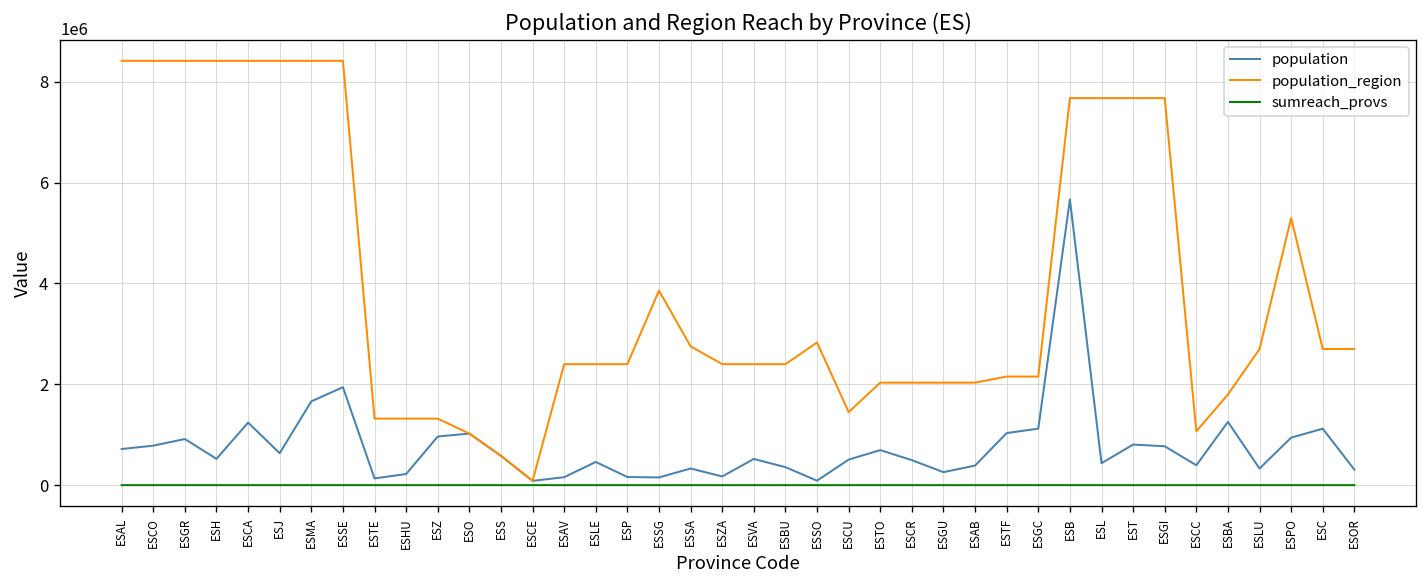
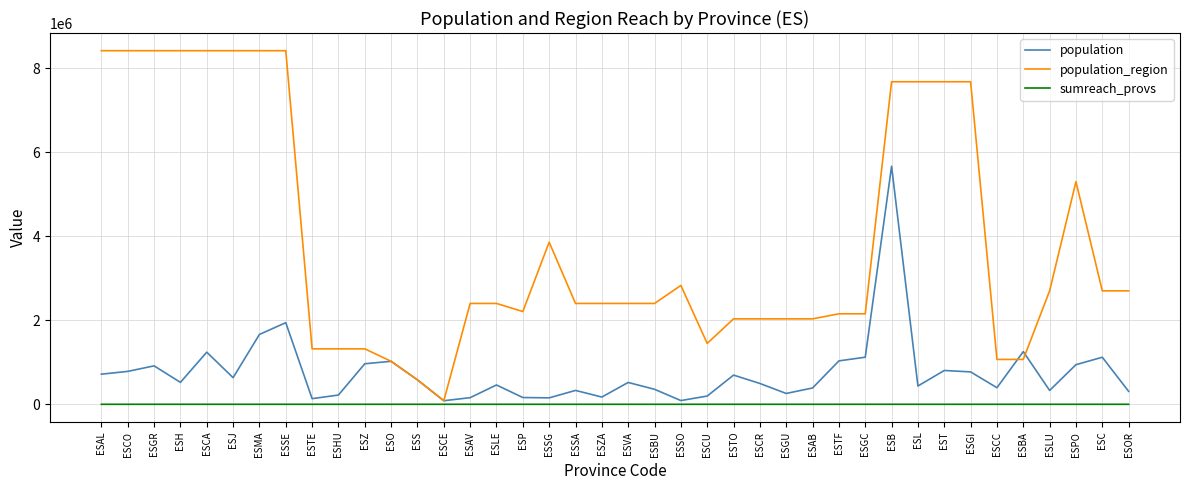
  {
    "population": {
      "ESAL": 700000,
      "ESCO": 800000,
      "ESGR": 900000,
      "ESH": 500000,
      "ESCA": 1200000,
      "ESJ": 600000,
      "ESMA": 1700000,
      "ESSE": 1900000,
      "ESTE": 100000,
      "ESHU": 200000,
      "ESZ": 1000000,
      "ESAV": 200000,
      "ESLE": 500000,
      "ESP": 200000,
      "ESSG": 200000,
      "ESSA": 300000,
      "ESZA": 200000,
      "ESVA": 500000,
      "ESBU": 400000,
      "ESSO": 100000,
-     "ESCU": 500000,
+     "ESCU": 200000,
      "ESTO": 700000,
      "ESCR": 500000,
      "ESGU": 300000,
      "ESAB": 400000,
      "ESTF": 1000000,
      "ESGC": 1100000,
      "ESB": 5700000,
      "ESL": 400000,
      "EST": 800000,
      "ESGI": 800000,
      "ESCC": 400000,
      "ESBA": 1300000,
      "ESLU": 300000,
      "ESPO": 900000,
      "ESC": 1100000,
      "ESOR": 300000
    },
    "population_region": {
      "ESAL": 8400000,
      "ESCO": 8400000,
      "ESGR": 8400000,
      "ESH": 8400000,
      "ESCA": 8400000,
      "ESJ": 8400000,
      "ESMA": 8400000,
      "ESSE": 8400000,
      "ESTE": 1300000,
      "ESHU": 1300000,
      "ESZ": 1300000,
      "ESAV": 2400000,
      "ESLE": 2400000,
-     "ESP": 2400000,
+     "ESP": 2200000,
      "ESSG": 3900000,
-     "ESSA": 2800000,
+     "ESSA": 2400000,
      "ESZA": 2400000,
      "ESVA": 2400000,
      "ESBU": 2400000,
      "ESSO": 2800000,
      "ESCU": 1400000,
      "ESTO": 2000000,
      "ESCR": 2000000,
      "ESGU": 2000000,
      "ESAB": 2000000,
      "ESTF": 2200000,
      "ESGC": 2200000,
      "ESB": 7700000,
      "ESL": 7700000,
      "EST": 7700000,
      "ESGI": 7700000,
      "ESCC": 1100000,
-     "ESBA": 1800000,
+     "ESBA": 1100000,
      "ESLU": 2700000,
      "ESPO": 5300000,
      "ESC": 2700000,
      "ESOR": 2700000
    },
    "sumreach_provs": {
      "ESAL": 0,
      "ESCO": 0,
      "ESGR": 0,
      "ESH": 0,
      "ESCA": 0,
      "ESJ": 0,
      "ESMA": 0,
      "ESSE": 0,
      "ESTE": 0,
      "ESHU": 0,
      "ESZ": 0,
      "ESO": 0,
      "ESS": 0,
      "ESCE": 0,
      "ESAV": 0,
      "ESLE": 0,
      "ESP": 0,
      "ESSG": 0,
      "ESSA": 0,
      "ESZA": 0,
      "ESVA": 0,
      "ESBU": 0,
      "ESSO": 0,
      "ESCU": 0,
      "ESTO": 0,
      "ESCR": 0,
      "ESGU": 0,
      "ESAB": 0,
      "ESTF": 0,
      "ESGC": 0,
      "ESB": 0,
      "ESL": 0,
      "EST": 0,
      "ESGI": 0,
      "ESCC": 0,
      "ESBA": 0,
      "ESLU": 0,
      "ESPO": 0,
      "ESC": 0,
      "ESOR": 0
    }
  }
